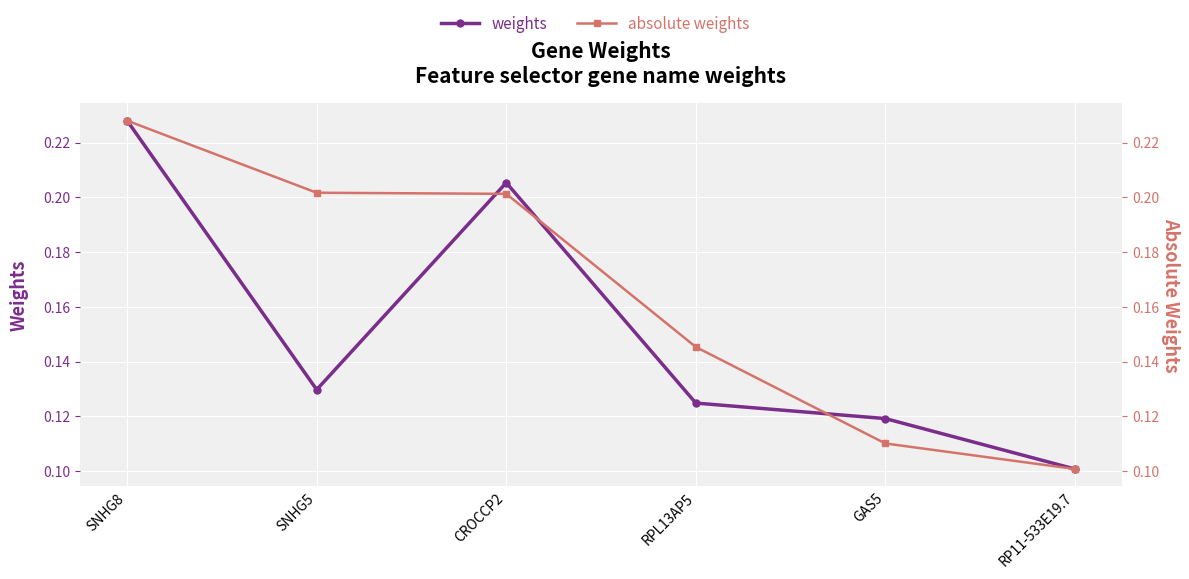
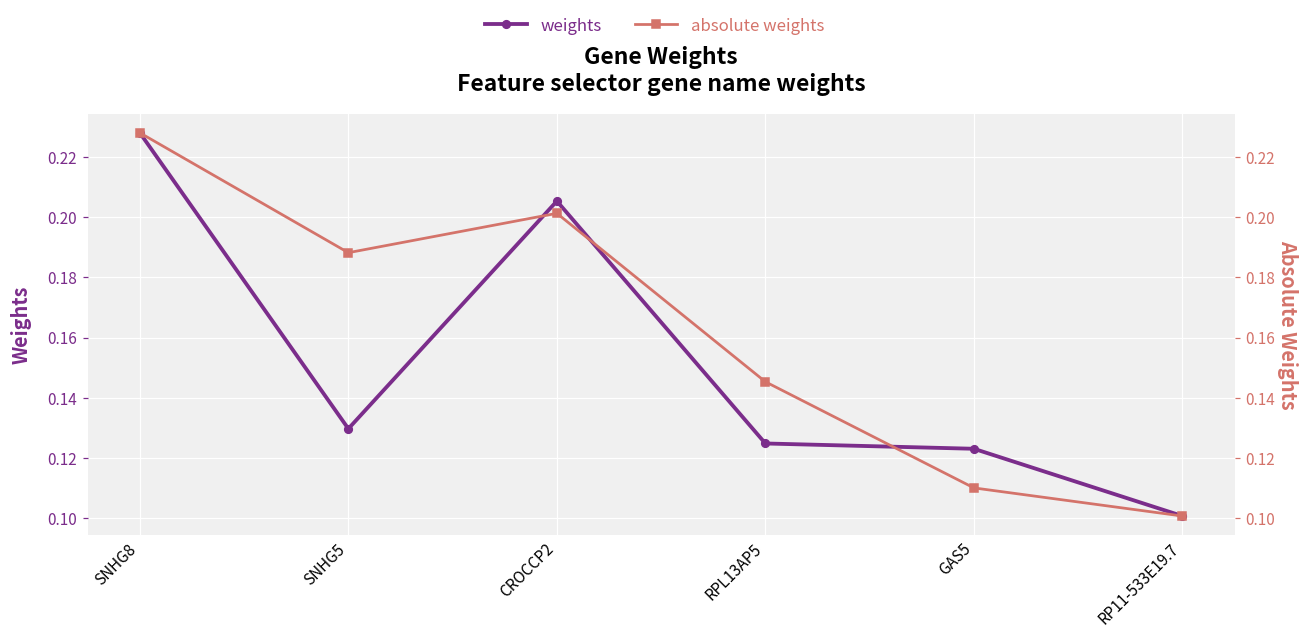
  {
    "weights": {
      "SNHG8": 0.228,
      "SNHG5": 0.130,
      "CROCCP2": 0.205,
      "RPL13AP5": 0.125,
-     "GAS5": 0.119,
+     "GAS5": 0.123,
      "RP11-533E19.7": 0.101
    },
    "absolute weights": {
      "SNHG8": 0.228,
-     "SNHG5": 0.202,
+     "SNHG5": 0.188,
      "CROCCP2": 0.201,
      "RPL13AP5": 0.145,
      "GAS5": 0.110,
      "RP11-533E19.7": 0.101
    }
  }
